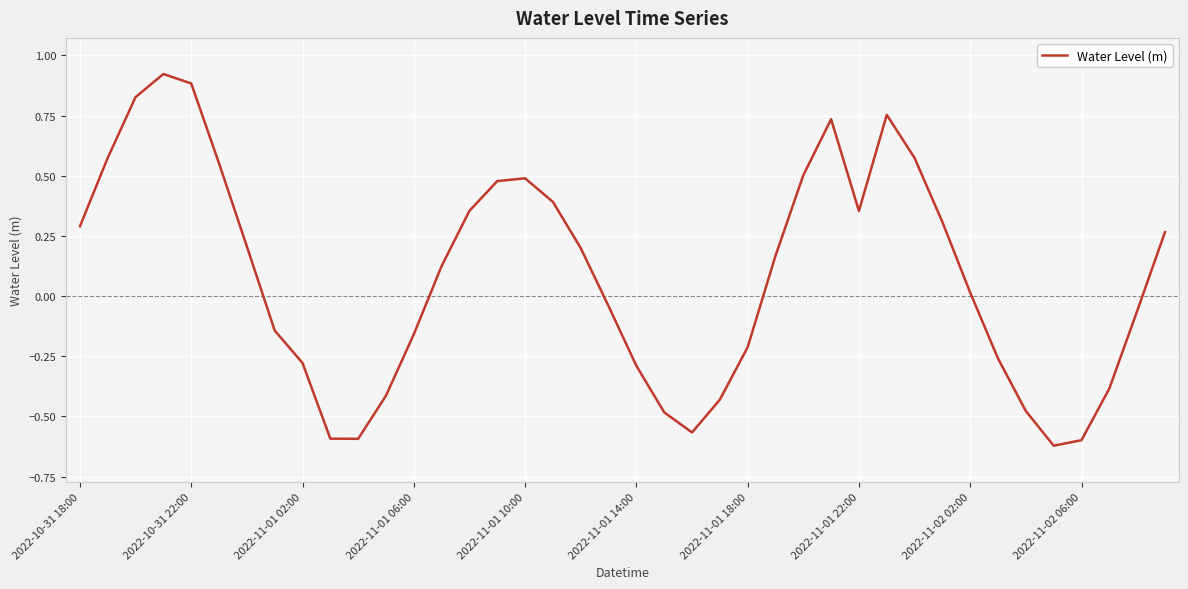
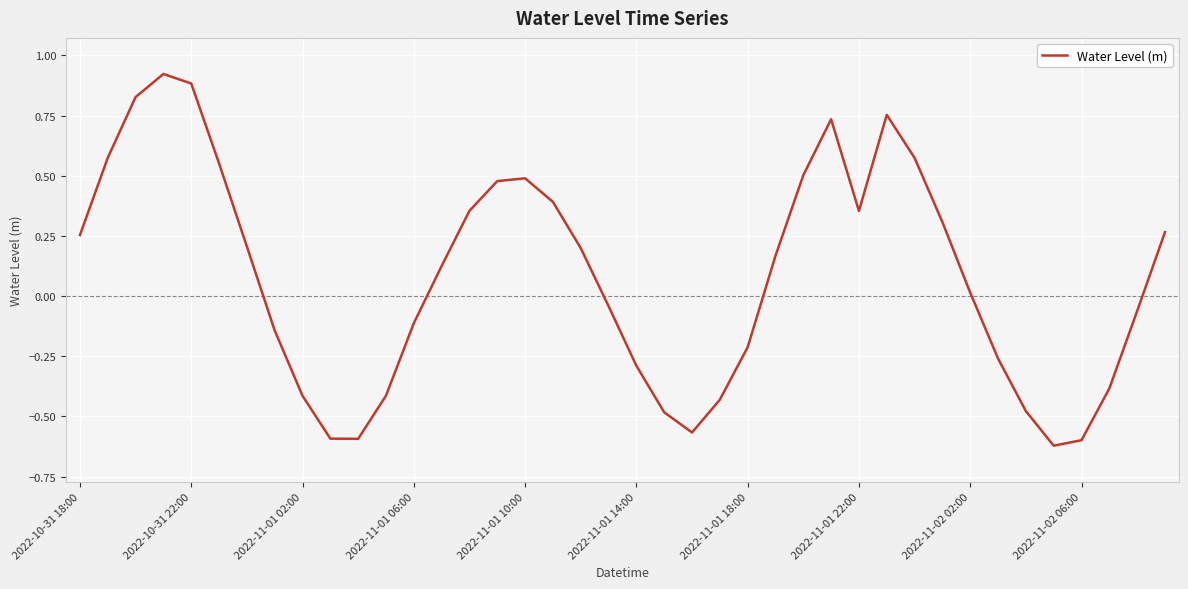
  {
-   "2022-10-31 18:00": 0.29,
+   "2022-10-31 18:00": 0.25,
    "2022-10-31 22:00": 0.88,
-   "2022-11-01 02:00": -0.28,
-   "2022-11-01 06:00": -0.16,
+   "2022-11-01 02:00": -0.41,
+   "2022-11-01 06:00": -0.11,
    "2022-11-01 10:00": 0.49,
    "2022-11-01 14:00": -0.29,
    "2022-11-01 18:00": -0.21,
    "2022-11-01 22:00": 0.35,
    "2022-11-02 02:00": 0.01,
    "2022-11-02 06:00": -0.60
  }
